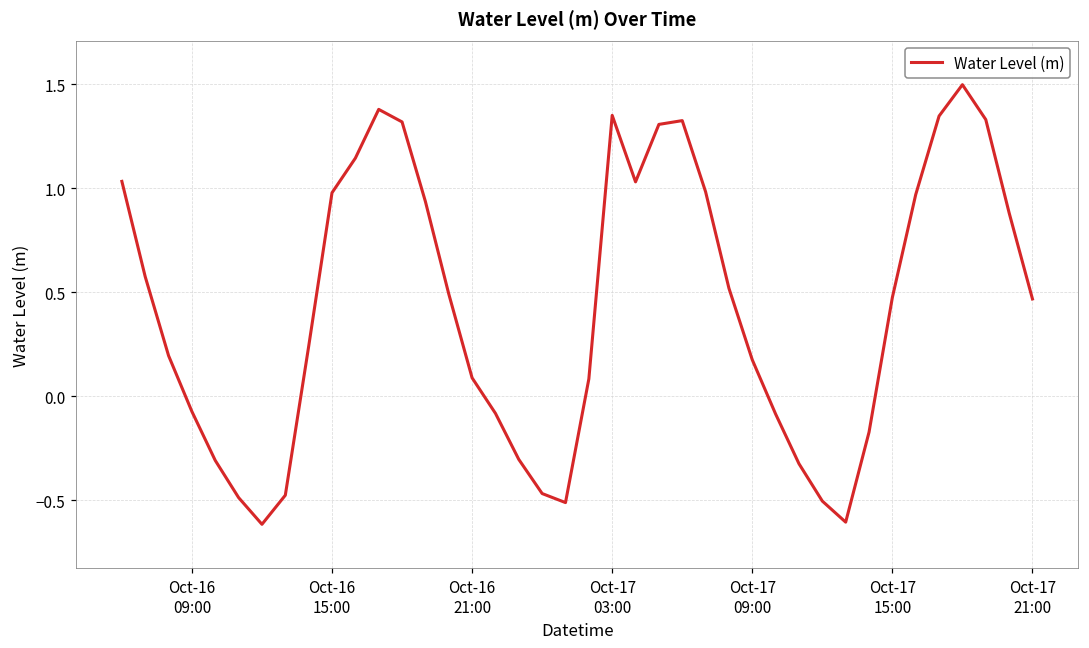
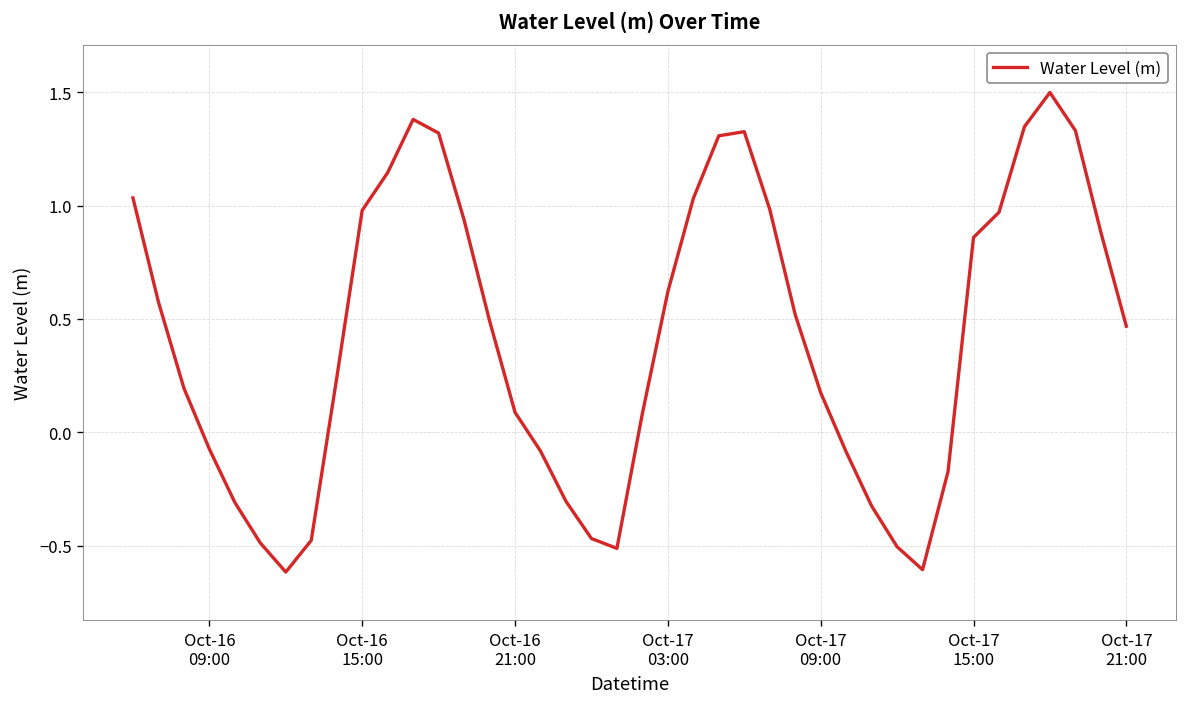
  {
    "Oct-16 09:00": -0.07,
    "Oct-16 15:00": 0.98,
    "Oct-16 21:00": 0.09,
-   "Oct-17 03:00": 1.35,
+   "Oct-17 03:00": 0.62,
    "Oct-17 09:00": 0.18,
-   "Oct-17 15:00": 0.48,
+   "Oct-17 15:00": 0.86,
    "Oct-17 21:00": 0.47
  }
